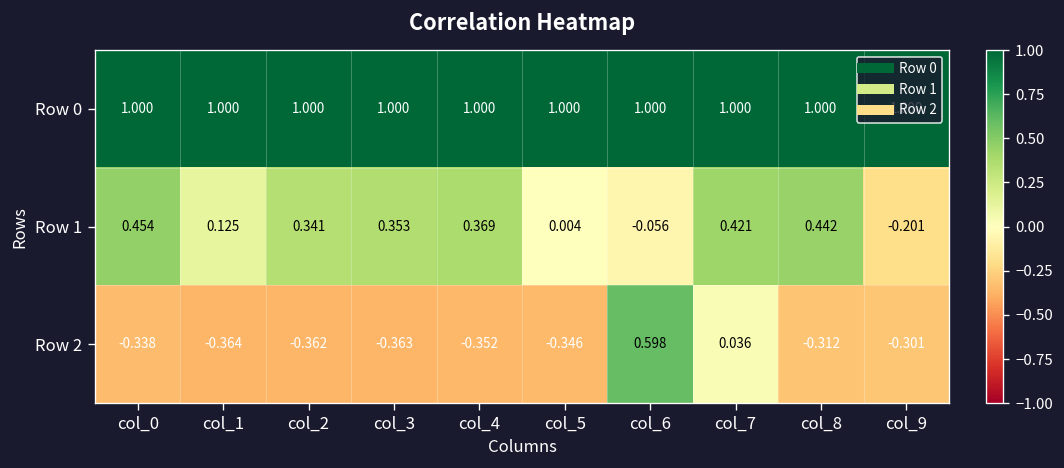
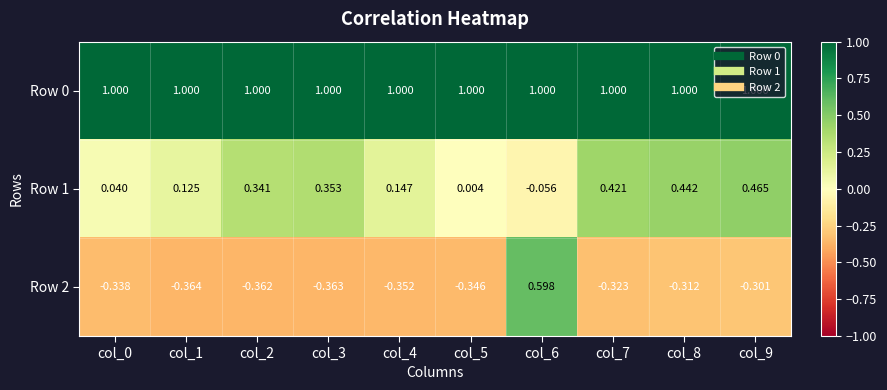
  {
    "Row 0": {
      "col_0": 1.000,
      "col_1": 1.000,
      "col_2": 1.000,
      "col_3": 1.000,
      "col_4": 1.000,
      "col_5": 1.000,
      "col_6": 1.000,
      "col_7": 1.000,
      "col_8": 1.000
    },
    "Row 1": {
-     "col_0": 0.454,
+     "col_0": 0.040,
      "col_1": 0.125,
      "col_2": 0.341,
      "col_3": 0.353,
-     "col_4": 0.369,
+     "col_4": 0.147,
      "col_5": 0.004,
      "col_6": -0.056,
      "col_7": 0.421,
      "col_8": 0.442,
-     "col_9": -0.201
+     "col_9": 0.465
    },
    "Row 2": {
      "col_0": -0.338,
      "col_1": -0.364,
      "col_2": -0.362,
      "col_3": -0.363,
      "col_4": -0.352,
      "col_5": -0.346,
      "col_6": 0.598,
-     "col_7": 0.036,
+     "col_7": -0.323,
      "col_8": -0.312,
      "col_9": -0.301
    }
  }
